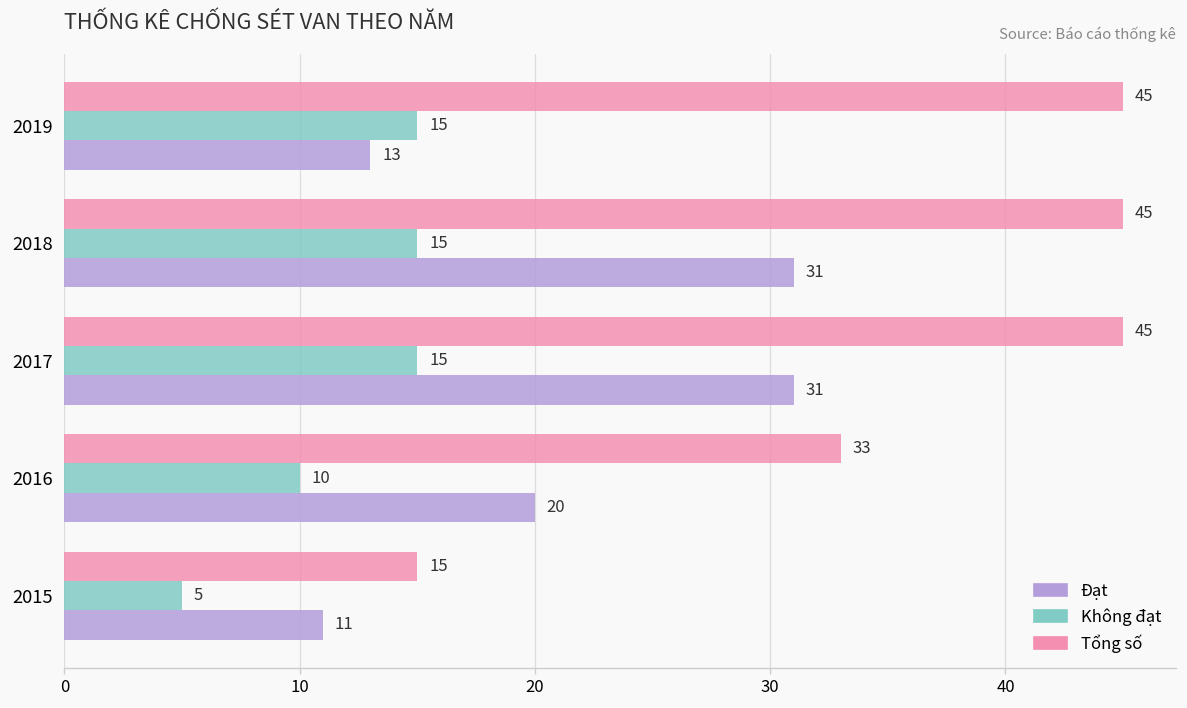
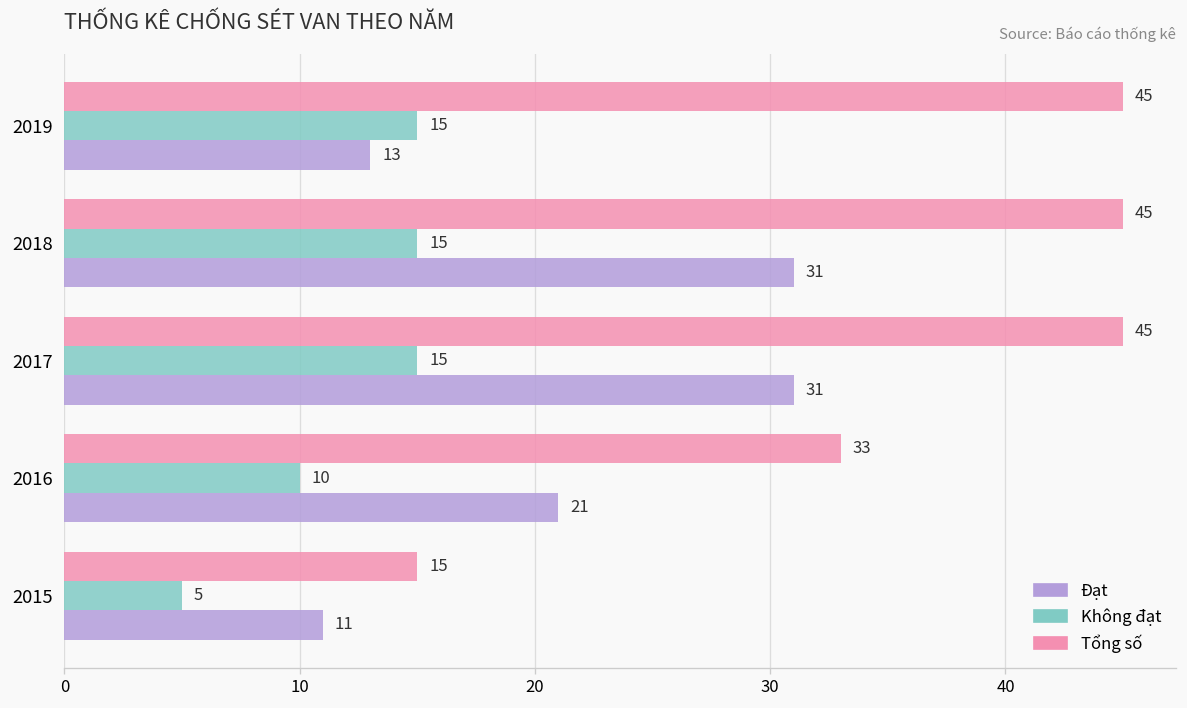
  {
    "Đạt": {
      "2019": 13,
      "2018": 31,
      "2017": 31,
-     "2016": 20,
+     "2016": 21,
      "2015": 11
    },
    "Không đạt": {
      "2019": 15,
      "2018": 15,
      "2017": 15,
      "2016": 10,
      "2015": 5
    },
    "Tổng số": {
      "2019": 45,
      "2018": 45,
      "2017": 45,
      "2016": 33,
      "2015": 15
    }
  }
